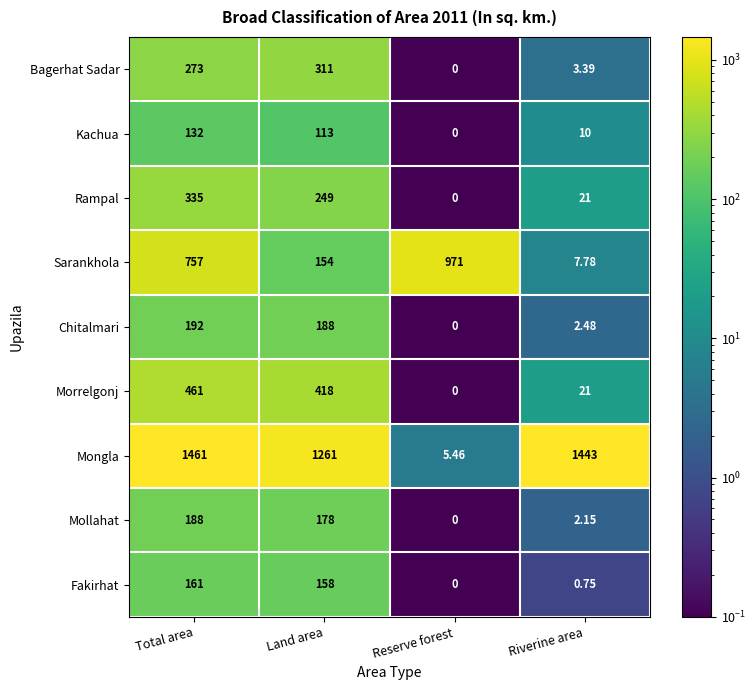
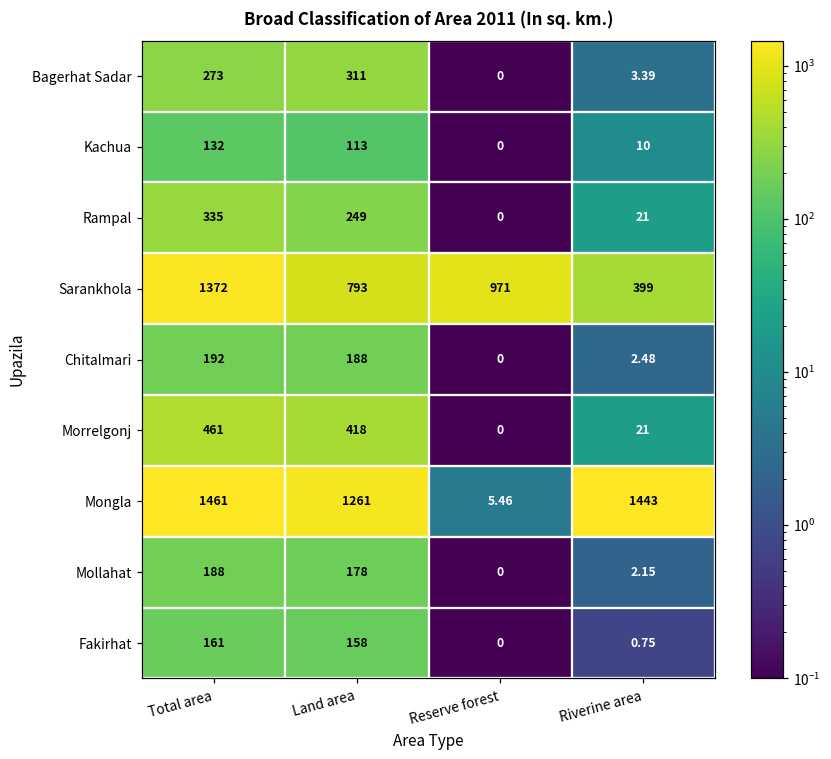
  {
    "Bagerhat Sadar": {
      "Total area": 273,
      "Land area": 311,
      "Reserve forest": 0,
      "Riverine area": 3.39
    },
    "Kachua": {
      "Total area": 132,
      "Land area": 113,
      "Reserve forest": 0,
      "Riverine area": 10
    },
    "Rampal": {
      "Total area": 335,
      "Land area": 249,
      "Reserve forest": 0,
      "Riverine area": 21
    },
    "Sarankhola": {
-     "Total area": 757,
-     "Land area": 154,
+     "Total area": 1372,
+     "Land area": 793,
      "Reserve forest": 971,
-     "Riverine area": 7.78
+     "Riverine area": 399
    },
    "Chitalmari": {
      "Total area": 192,
      "Land area": 188,
      "Reserve forest": 0,
      "Riverine area": 2.48
    },
    "Morrelgonj": {
      "Total area": 461,
      "Land area": 418,
      "Reserve forest": 0,
      "Riverine area": 21
    },
    "Mongla": {
      "Total area": 1461,
      "Land area": 1261,
      "Reserve forest": 5.46,
      "Riverine area": 1443
    },
    "Mollahat": {
      "Total area": 188,
      "Land area": 178,
      "Reserve forest": 0,
      "Riverine area": 2.15
    },
    "Fakirhat": {
      "Total area": 161,
      "Land area": 158,
      "Reserve forest": 0,
      "Riverine area": 0.75
    }
  }
